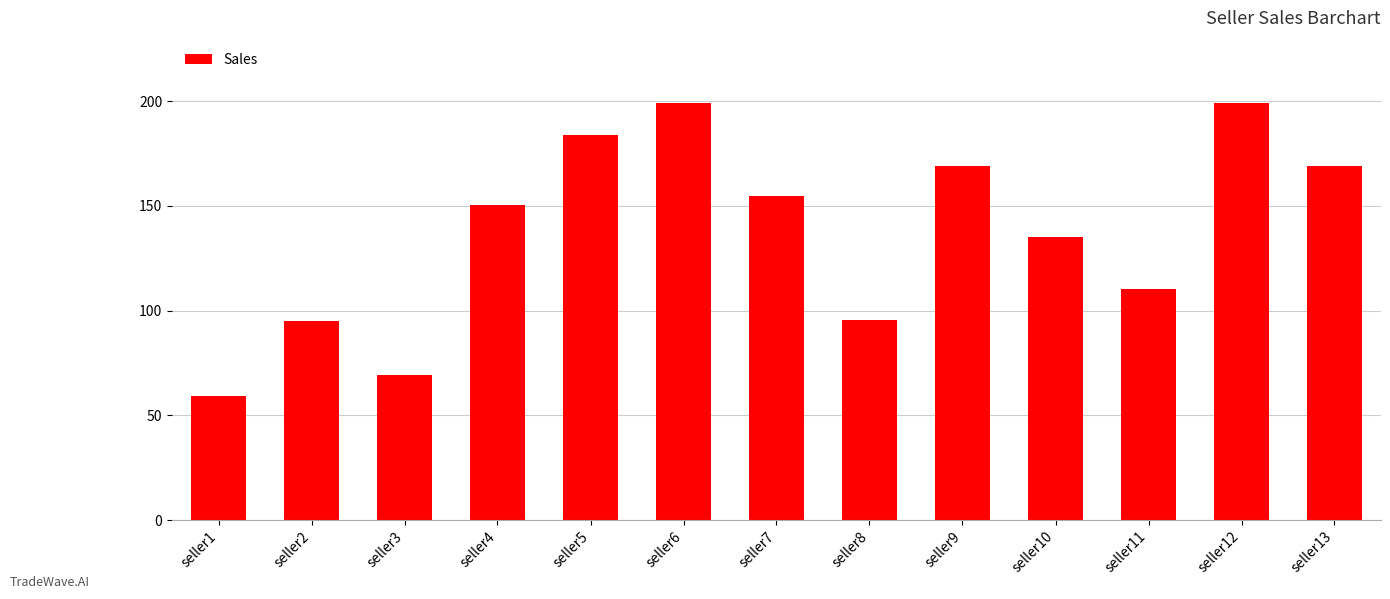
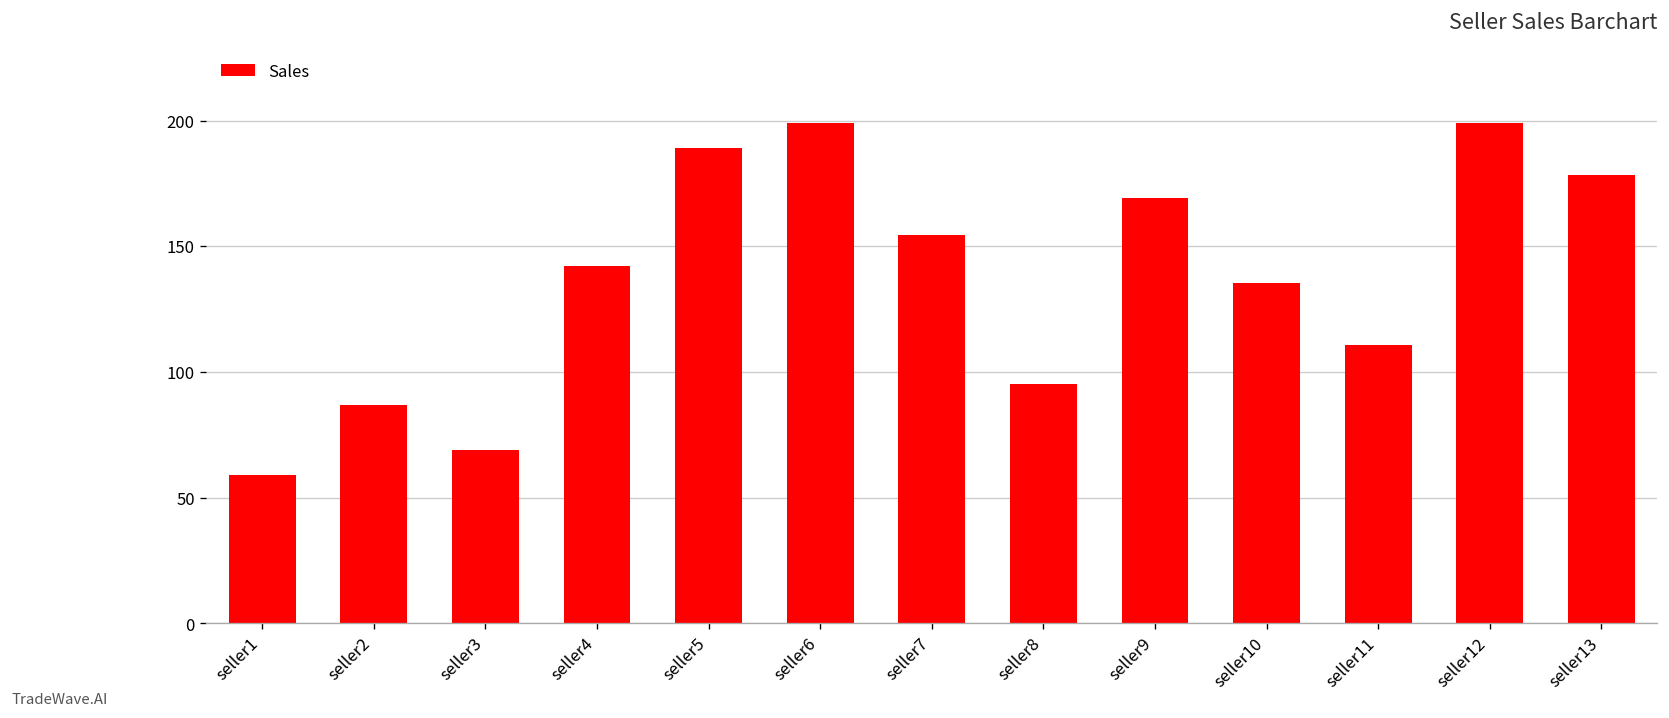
  {
    "seller1": 59,
-   "seller2": 95,
+   "seller2": 87,
    "seller3": 69,
-   "seller4": 150,
-   "seller5": 184,
+   "seller4": 142,
+   "seller5": 189,
    "seller6": 199,
    "seller7": 155,
    "seller8": 95,
    "seller9": 169,
    "seller10": 135,
    "seller11": 111,
    "seller12": 199,
-   "seller13": 169
+   "seller13": 178
  }
